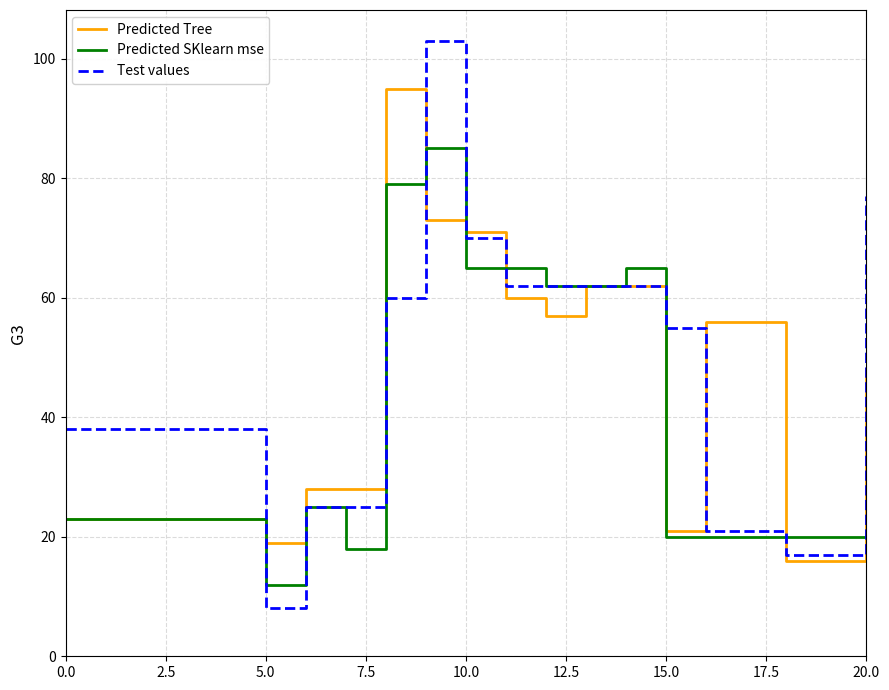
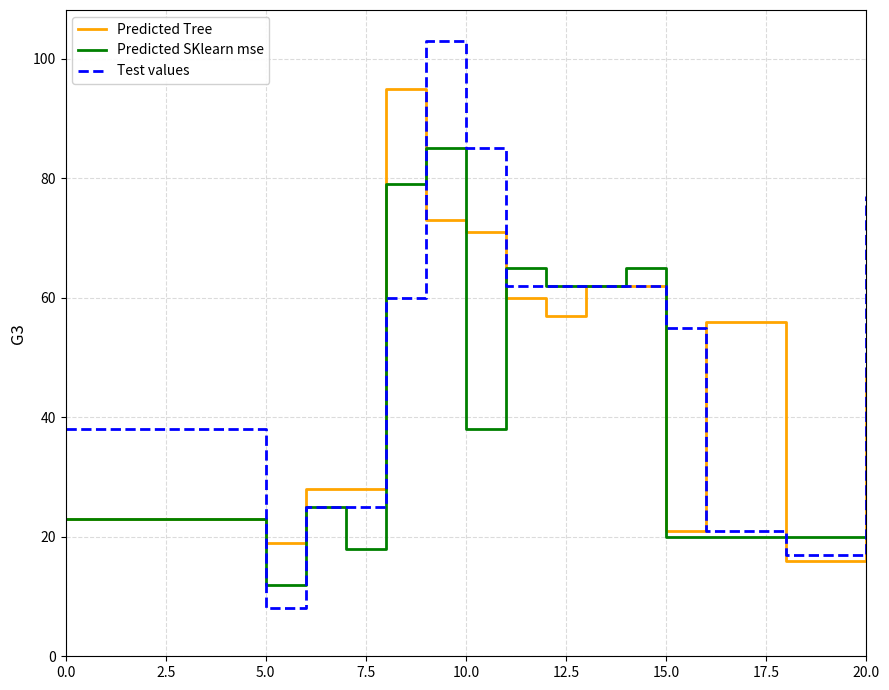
  {
    "Predicted Tree": {
      "5.0": 19,
      "10.0": 71,
      "15.0": 21,
      "20.0": 48
    },
    "Predicted SKlearn mse": {
      "5.0": 12,
-     "10.0": 65,
+     "10.0": 38,
      "15.0": 20,
      "20.0": 20
    },
    "Test values": {
      "0.0": 38,
      "5.0": 8,
-     "10.0": 70,
+     "10.0": 85,
      "15.0": 55,
      "20.0": 77
    }
  }
